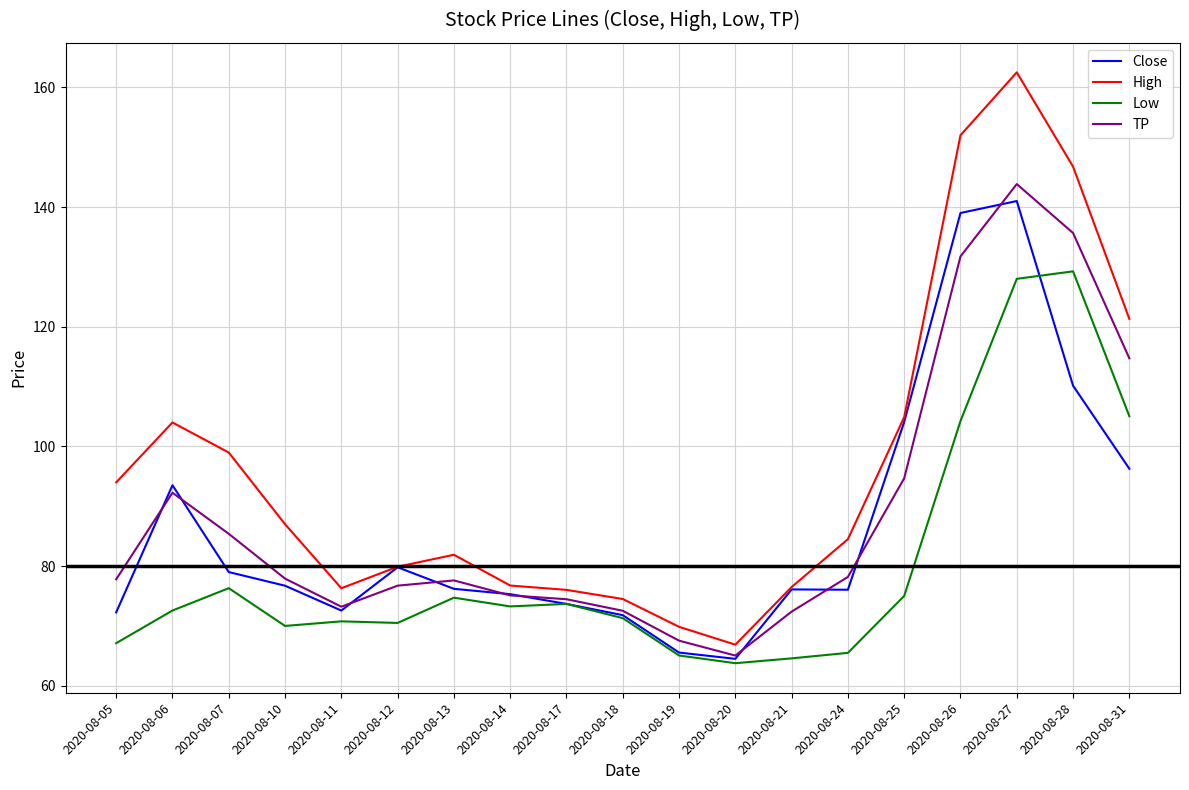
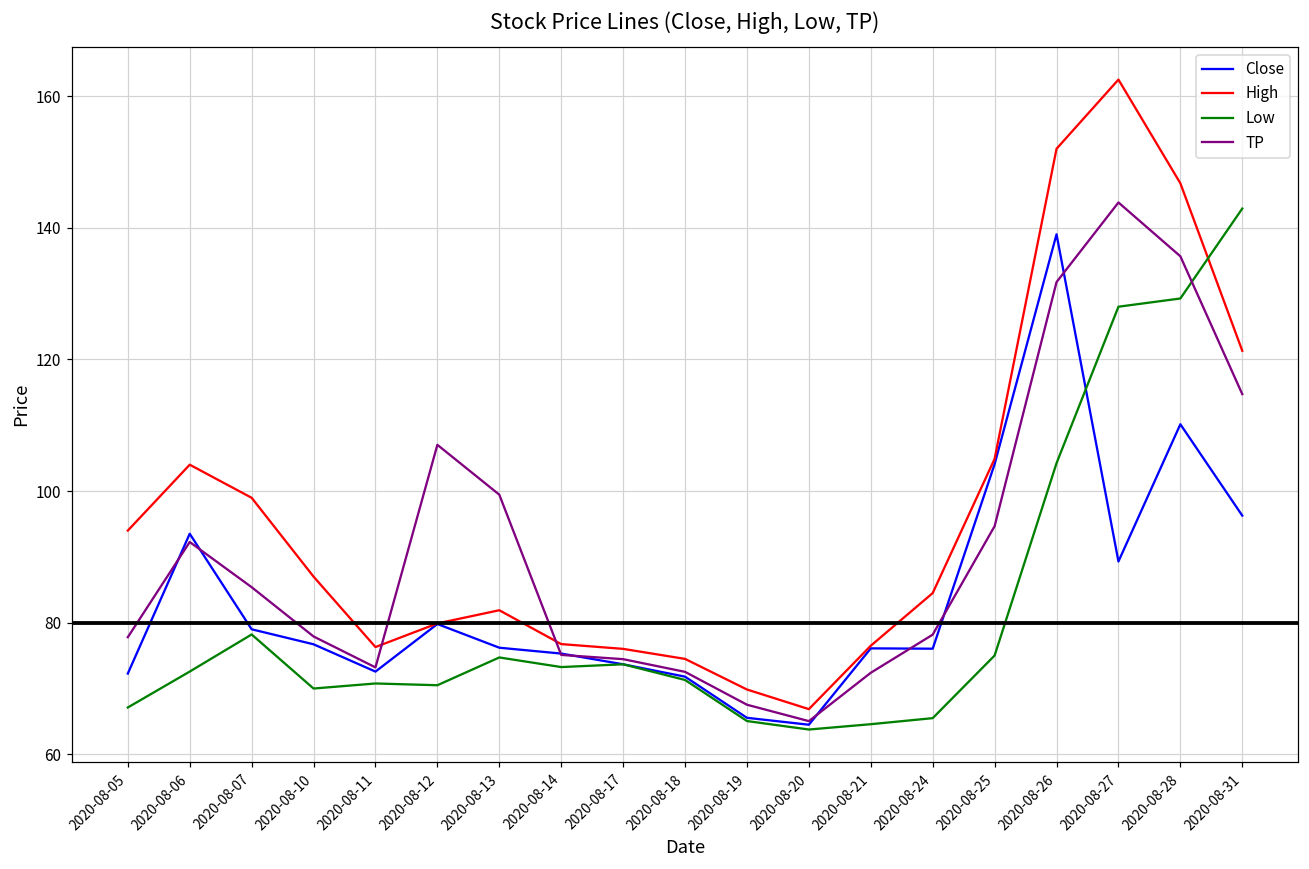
  {
    "Close": {
      "2020-08-05": 72,
      "2020-08-06": 94,
      "2020-08-07": 79,
      "2020-08-10": 77,
      "2020-08-11": 73,
      "2020-08-13": 76,
      "2020-08-18": 72,
      "2020-08-19": 66,
      "2020-08-20": 65,
      "2020-08-24": 76,
      "2020-08-25": 104,
      "2020-08-26": 139,
-     "2020-08-27": 141,
+     "2020-08-27": 89,
      "2020-08-28": 110,
      "2020-08-31": 96
    },
    "High": {
      "2020-08-05": 94,
      "2020-08-06": 104,
      "2020-08-07": 99,
      "2020-08-10": 87,
      "2020-08-11": 76,
      "2020-08-13": 82,
      "2020-08-14": 77,
      "2020-08-17": 76,
      "2020-08-18": 75,
      "2020-08-19": 70,
      "2020-08-20": 67,
      "2020-08-24": 85,
      "2020-08-25": 105,
      "2020-08-26": 152,
      "2020-08-27": 163,
      "2020-08-28": 147,
      "2020-08-31": 121
    },
    "Low": {
      "2020-08-05": 67,
      "2020-08-06": 73,
-     "2020-08-07": 76,
+     "2020-08-07": 78,
      "2020-08-10": 70,
      "2020-08-11": 71,
      "2020-08-12": 71,
      "2020-08-13": 75,
      "2020-08-14": 73,
      "2020-08-18": 71,
      "2020-08-19": 65,
      "2020-08-20": 64,
      "2020-08-21": 65,
      "2020-08-24": 66,
      "2020-08-25": 75,
      "2020-08-26": 104,
      "2020-08-27": 128,
      "2020-08-28": 129,
-     "2020-08-31": 105
+     "2020-08-31": 143
    },
    "TP": {
      "2020-08-05": 78,
      "2020-08-06": 92,
      "2020-08-07": 85,
      "2020-08-10": 78,
      "2020-08-11": 73,
-     "2020-08-12": 77,
-     "2020-08-13": 78,
+     "2020-08-12": 107,
+     "2020-08-13": 99,
      "2020-08-17": 74,
      "2020-08-18": 73,
      "2020-08-19": 68,
      "2020-08-20": 65,
      "2020-08-21": 72,
      "2020-08-24": 78,
      "2020-08-25": 95,
      "2020-08-26": 132,
      "2020-08-27": 144,
      "2020-08-28": 136,
      "2020-08-31": 115
    }
  }
